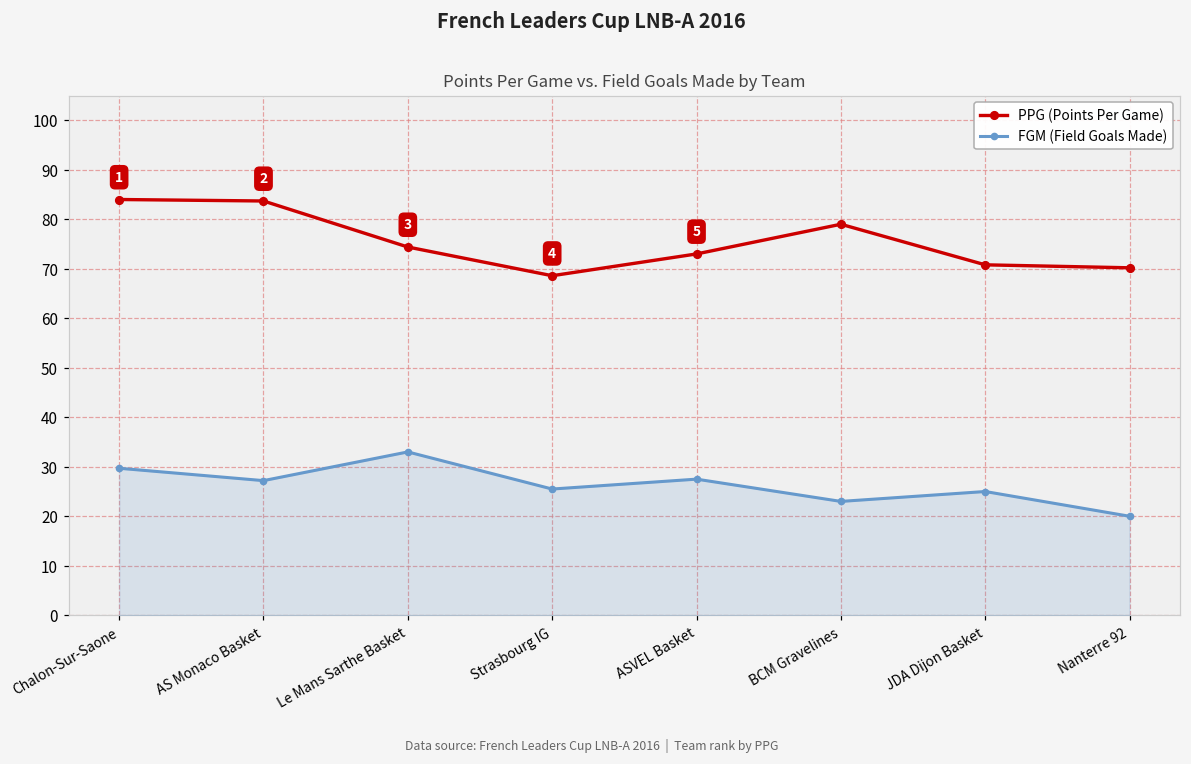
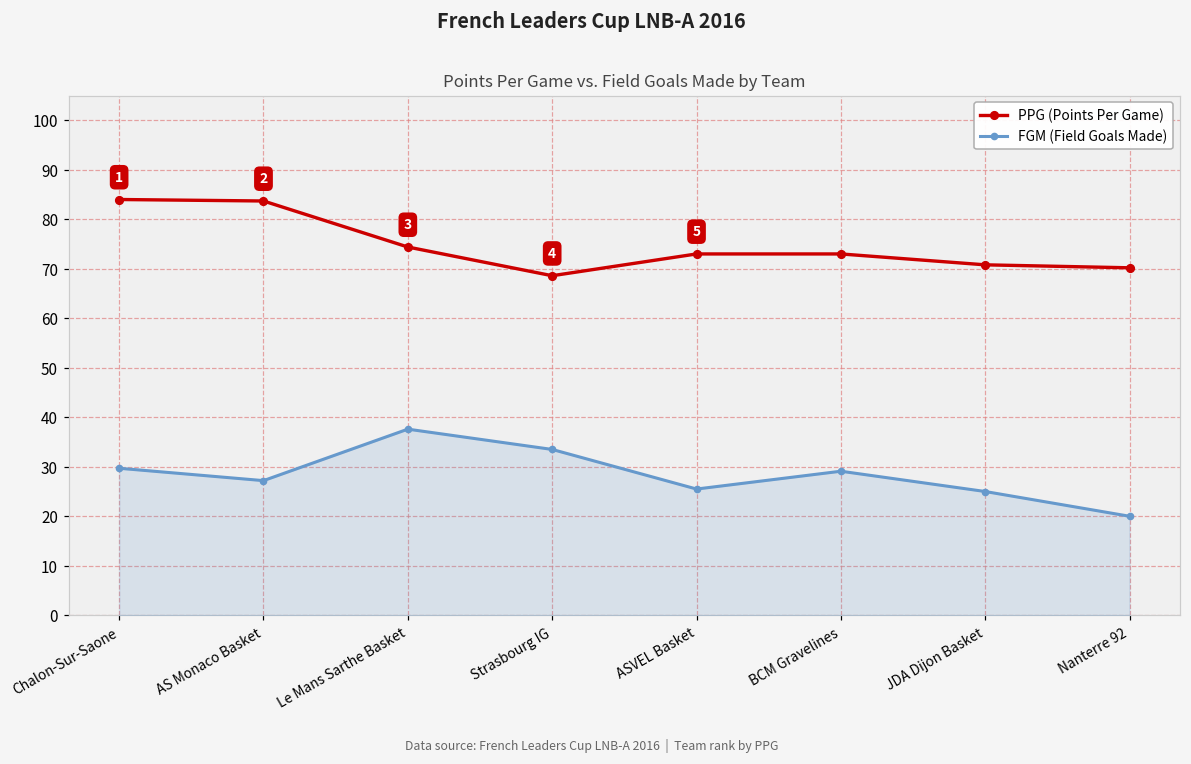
  {
    "PPG (Points Per Game)": {
-     "BCM Gravelines": 79,
+     "BCM Gravelines": 73,
      "JDA Dijon Basket": 71,
      "Nanterre 92": 70
    },
    "FGM (Field Goals Made)": {
      "Chalon-Sur-Saone": 30,
      "AS Monaco Basket": 27,
-     "Le Mans Sarthe Basket": 33,
-     "Strasbourg IG": 26,
-     "ASVEL Basket": 28,
-     "BCM Gravelines": 23,
+     "Le Mans Sarthe Basket": 38,
+     "Strasbourg IG": 34,
+     "ASVEL Basket": 26,
+     "BCM Gravelines": 29,
      "JDA Dijon Basket": 25,
      "Nanterre 92": 20
    }
  }
